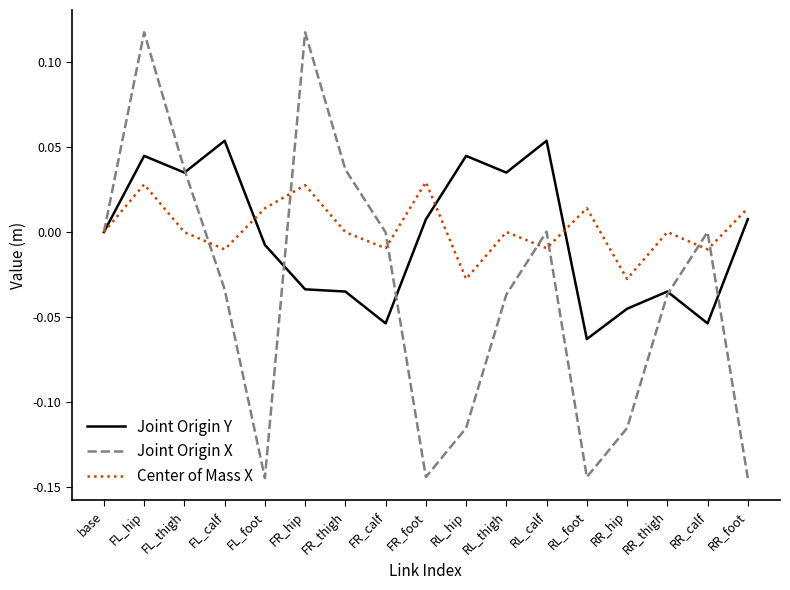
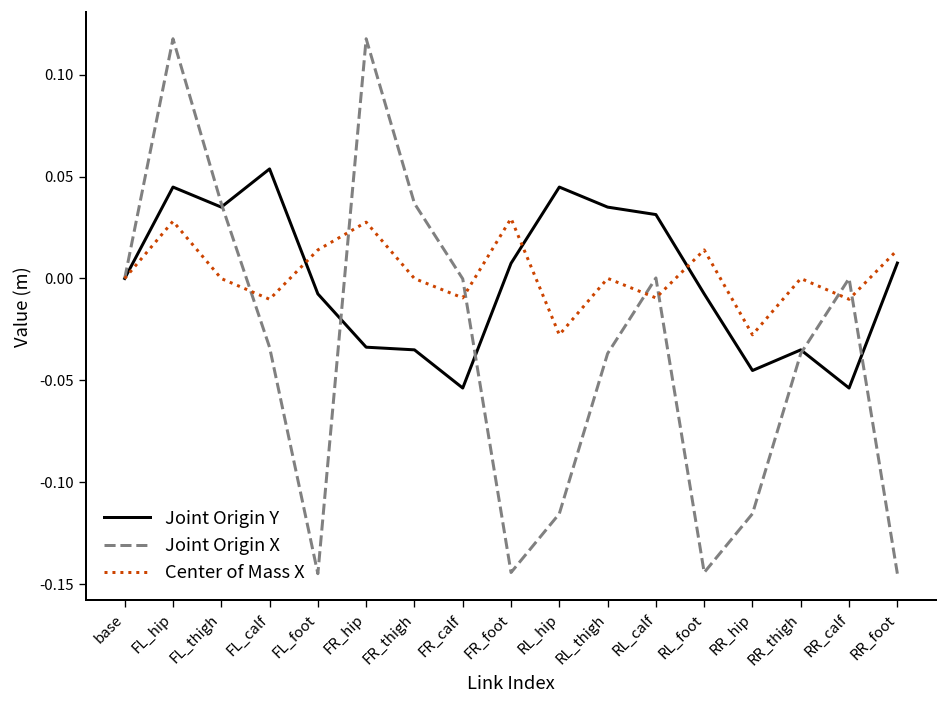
  {
    "Joint Origin Y": {
      "FL_hip": 0.045,
      "FL_thigh": 0.035,
      "FL_calf": 0.054,
      "FL_foot": -0.008,
      "FR_hip": -0.034,
      "FR_thigh": -0.035,
      "FR_calf": -0.054,
      "FR_foot": 0.007,
      "RL_hip": 0.045,
      "RL_thigh": 0.035,
-     "RL_calf": 0.054,
-     "RL_foot": -0.063,
+     "RL_calf": 0.031,
+     "RL_foot": -0.008,
      "RR_hip": -0.045,
      "RR_thigh": -0.035,
      "RR_calf": -0.054,
      "RR_foot": 0.008
    },
    "Joint Origin X": {
      "FL_hip": 0.118,
      "FL_thigh": 0.037,
      "FL_calf": -0.034,
      "FL_foot": -0.145,
      "FR_hip": 0.118,
      "FR_thigh": 0.037,
      "FR_calf": 0.000,
      "FR_foot": -0.144,
      "RL_hip": -0.115,
      "RL_thigh": -0.037,
      "RL_calf": 0.000,
      "RL_foot": -0.144,
      "RR_hip": -0.115,
      "RR_thigh": -0.037,
      "RR_calf": 0.000,
      "RR_foot": -0.145
    },
    "Center of Mass X": {
      "FL_hip": 0.028,
      "FL_thigh": 0.000,
      "FL_calf": -0.010,
      "FL_foot": 0.014,
      "FR_hip": 0.028,
      "FR_thigh": 0.000,
      "FR_calf": -0.010,
      "FR_foot": 0.029,
      "RL_hip": -0.028,
      "RL_thigh": 0.000,
      "RL_calf": -0.010,
      "RL_foot": 0.014,
      "RR_hip": -0.028,
      "RR_thigh": 0.000,
      "RR_calf": -0.010,
      "RR_foot": 0.014
    }
  }
